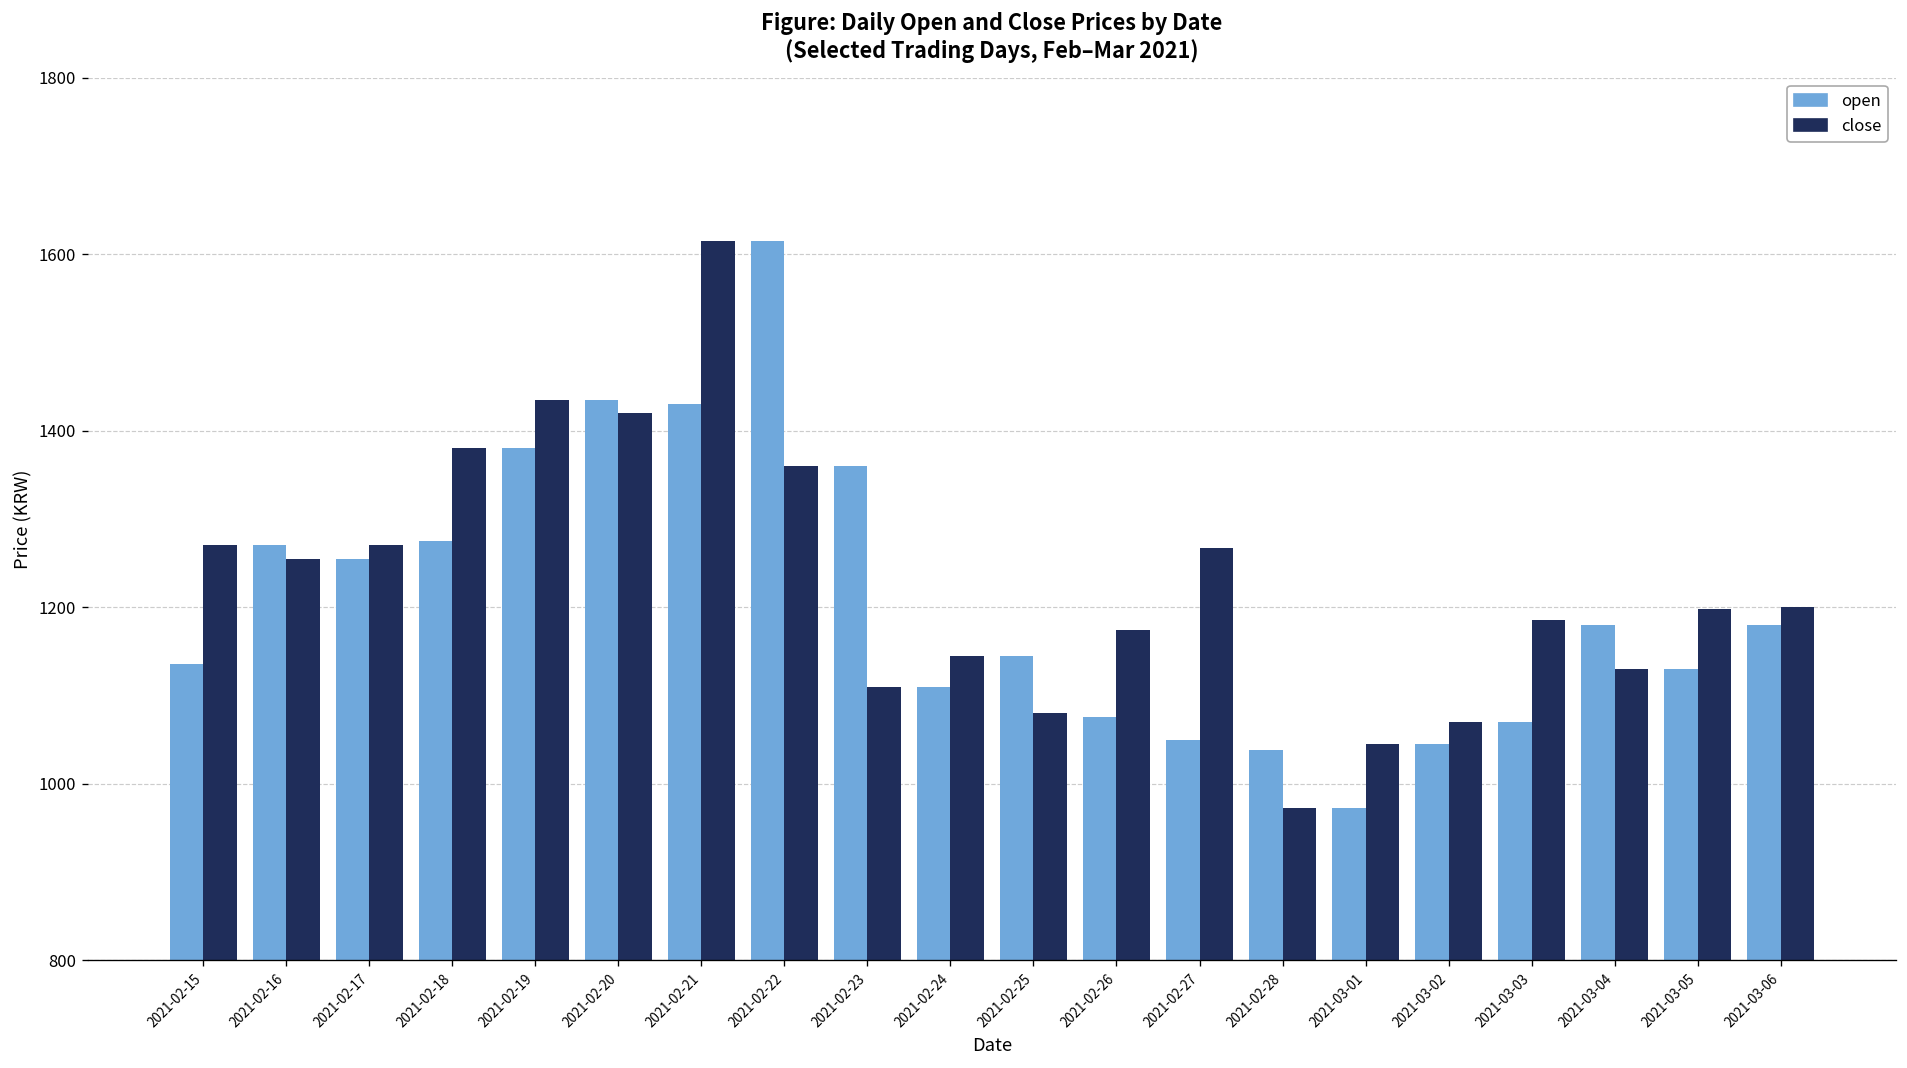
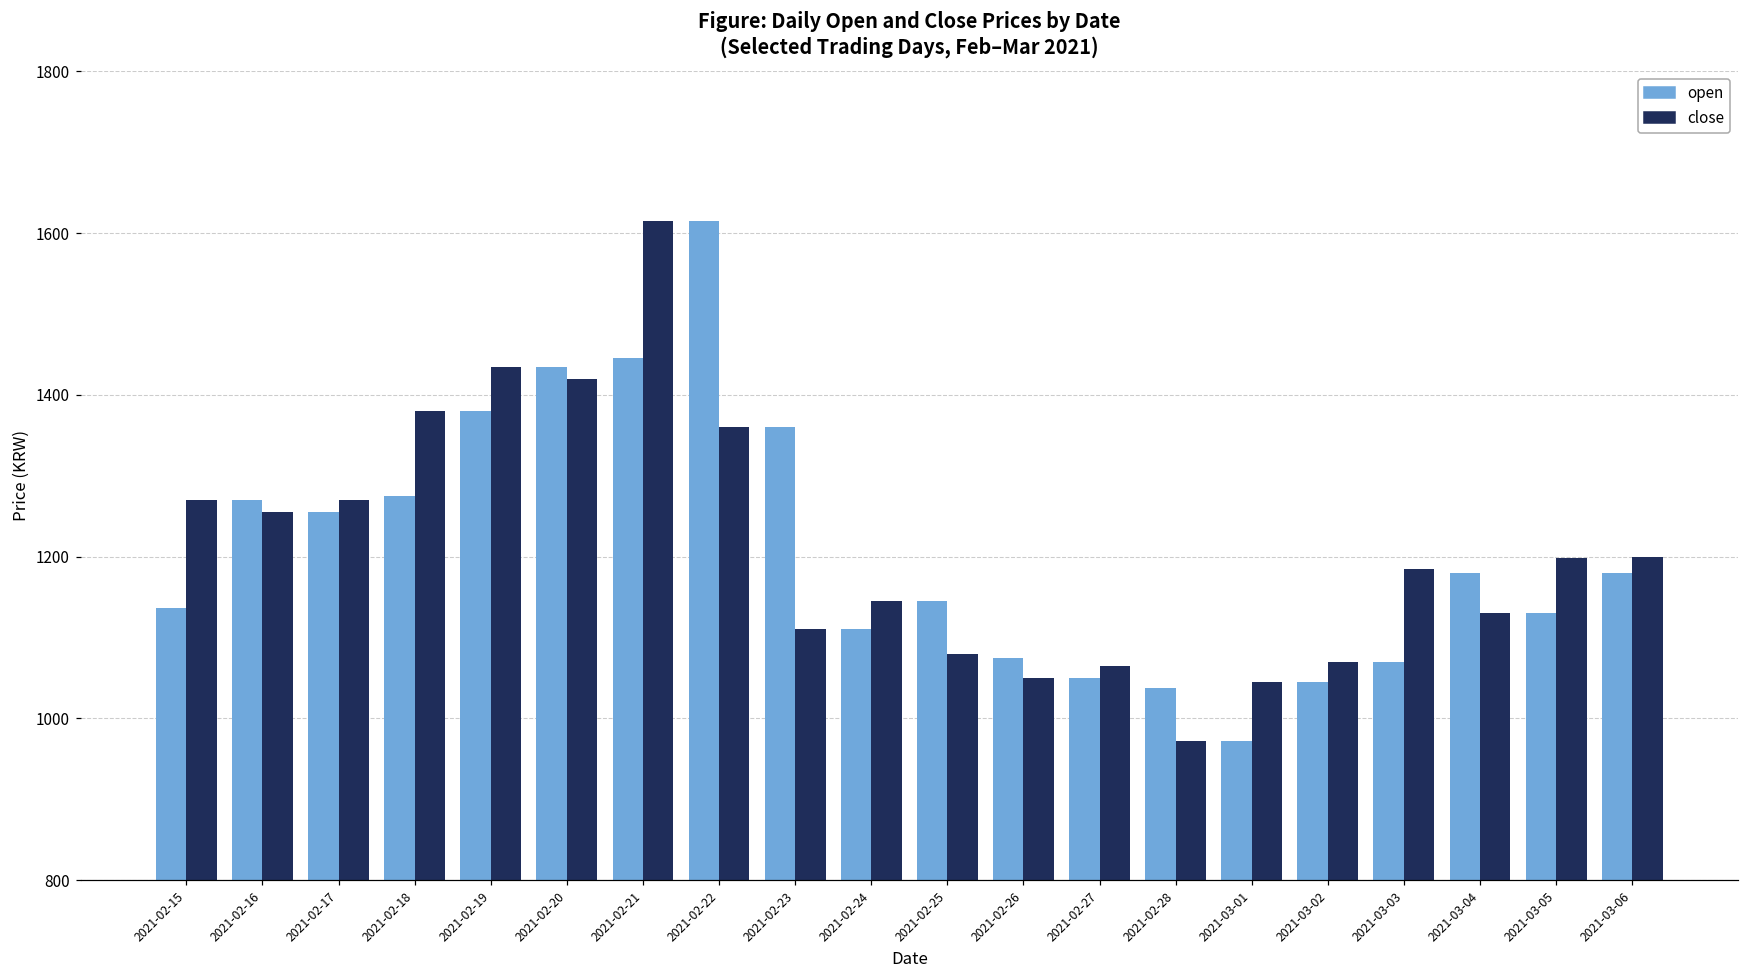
  {
    "open": {
      "2021-02-15": 1140,
      "2021-02-16": 1270,
      "2021-02-17": 1260,
      "2021-02-18": 1280,
      "2021-02-19": 1380,
      "2021-02-20": 1440,
-     "2021-02-21": 1430,
+     "2021-02-21": 1450,
      "2021-02-22": 1620,
      "2021-02-23": 1360,
      "2021-02-24": 1110,
      "2021-02-25": 1150,
      "2021-02-26": 1080,
      "2021-02-27": 1050,
      "2021-02-28": 1040,
      "2021-03-01": 970,
      "2021-03-02": 1050,
      "2021-03-03": 1070,
      "2021-03-04": 1180,
      "2021-03-05": 1130,
      "2021-03-06": 1180
    },
    "close": {
      "2021-02-15": 1270,
      "2021-02-16": 1260,
      "2021-02-17": 1270,
      "2021-02-18": 1380,
      "2021-02-19": 1440,
      "2021-02-20": 1420,
      "2021-02-21": 1620,
      "2021-02-22": 1360,
      "2021-02-23": 1110,
      "2021-02-24": 1150,
      "2021-02-25": 1080,
-     "2021-02-26": 1170,
-     "2021-02-27": 1270,
+     "2021-02-26": 1050,
+     "2021-02-27": 1070,
      "2021-02-28": 970,
      "2021-03-01": 1050,
      "2021-03-02": 1070,
      "2021-03-03": 1190,
      "2021-03-04": 1130,
      "2021-03-05": 1200,
      "2021-03-06": 1200
    }
  }
